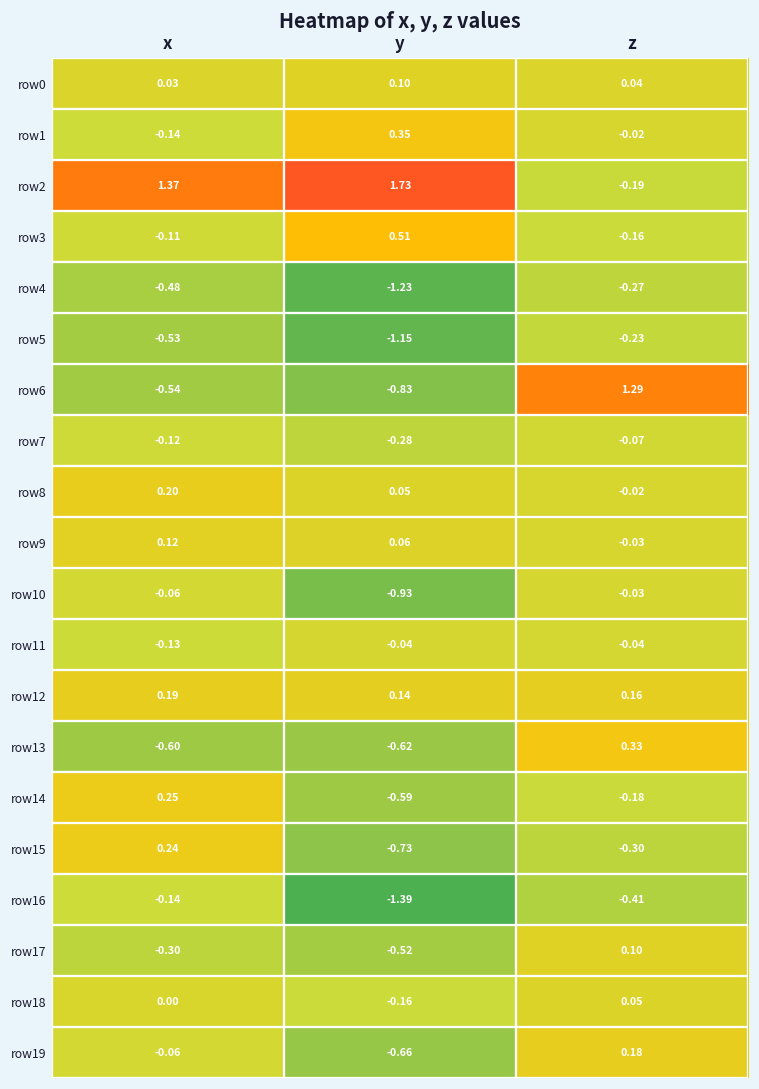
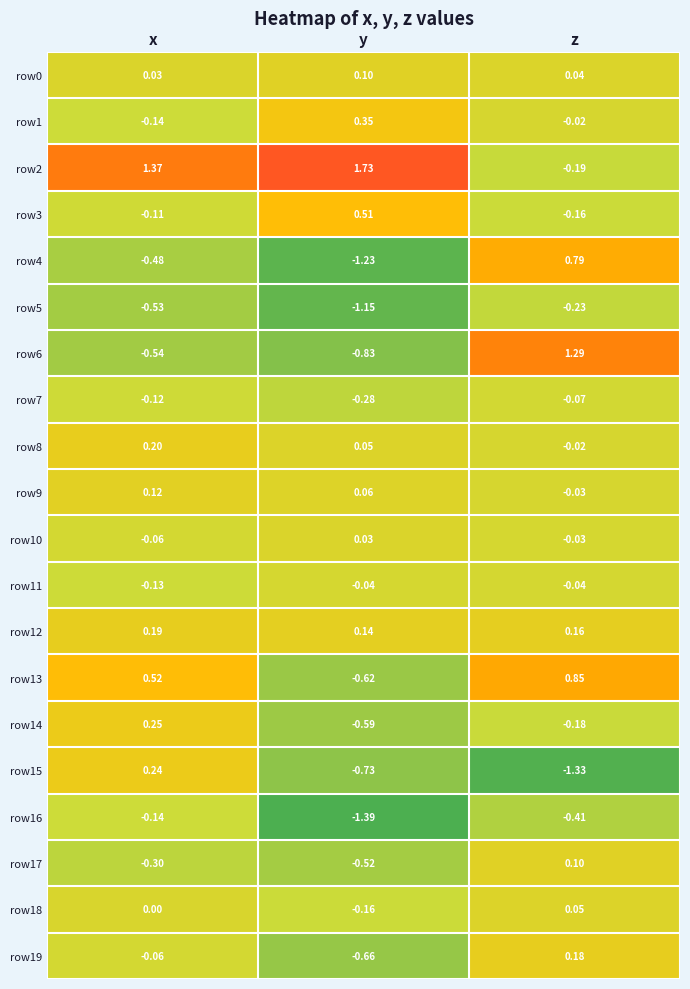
  {
    "row4": {
-     "z": -0.27
+     "z": 0.79
    },
    "row10": {
-     "y": -0.93
+     "y": 0.03
    },
    "row13": {
-     "x": -0.60,
-     "z": 0.33
+     "x": 0.52,
+     "z": 0.85
    },
    "row15": {
-     "z": -0.30
+     "z": -1.33
    }
  }
